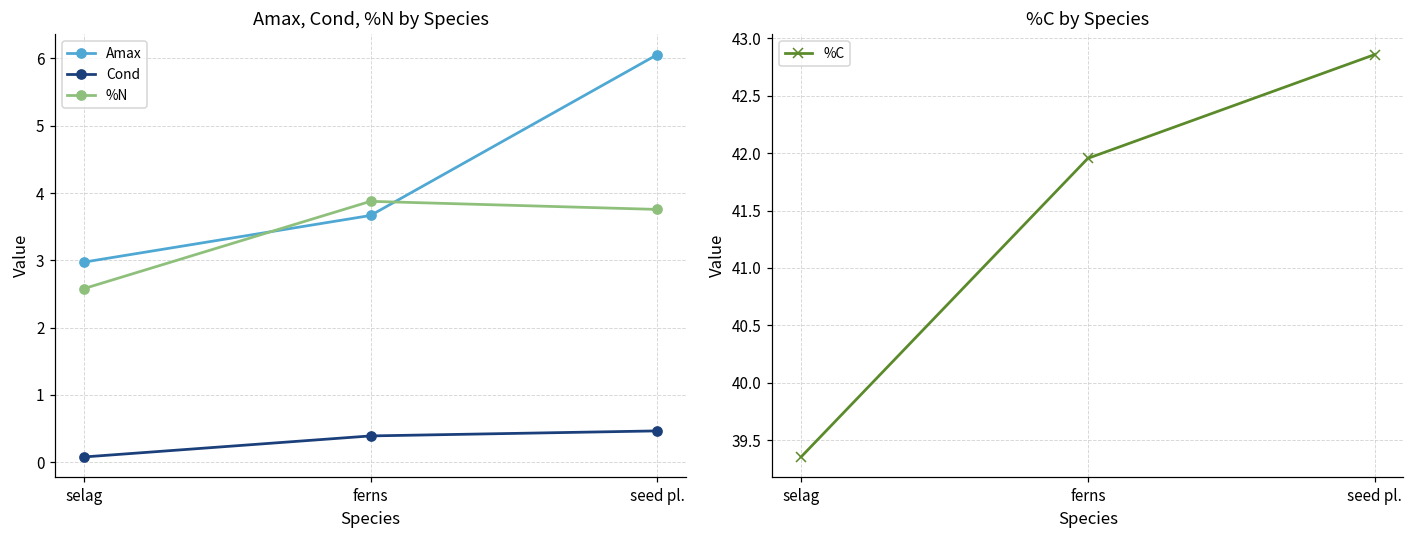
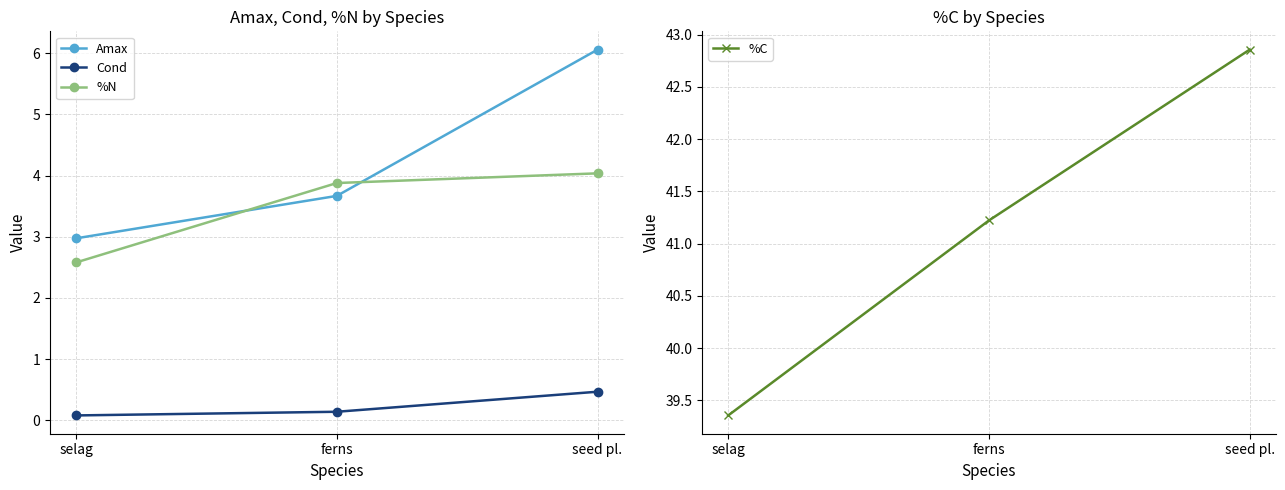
  {
    "Amax, Cond, %N by Species": {
      "Amax": {
        "selag": 3.0,
        "ferns": 3.7,
        "seed pl.": 6.1
      },
      "Cond": {
        "selag": 0.1,
-       "ferns": 0.4,
+       "ferns": 0.1,
        "seed pl.": 0.5
      },
      "%N": {
        "selag": 2.6,
        "ferns": 3.9,
-       "seed pl.": 3.8
+       "seed pl.": 4.0
      }
    },
    "%C by Species": {
      "selag": 39.36,
-     "ferns": 41.95,
+     "ferns": 41.22,
      "seed pl.": 42.86
    }
  }
